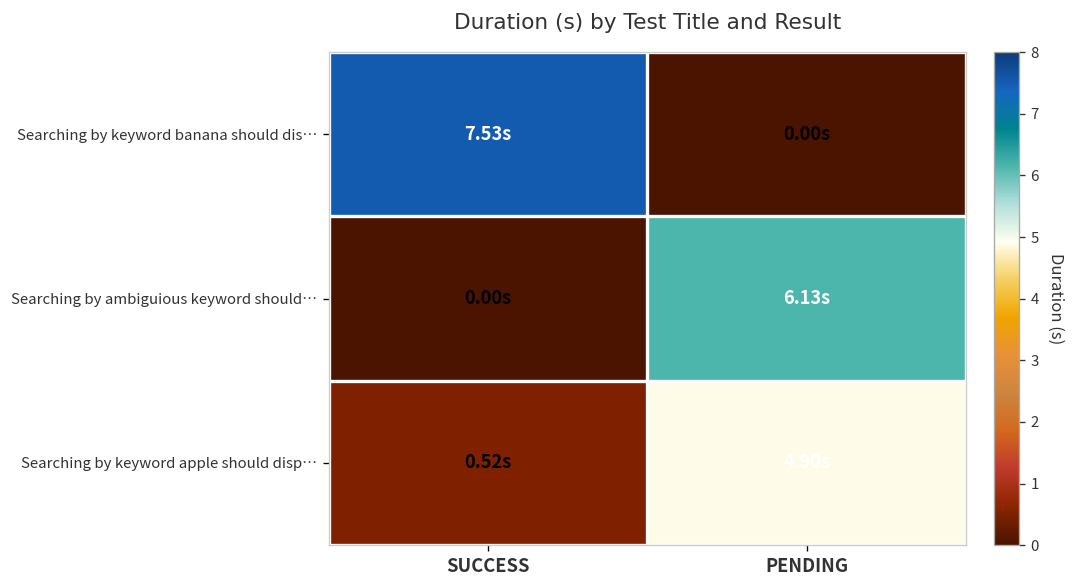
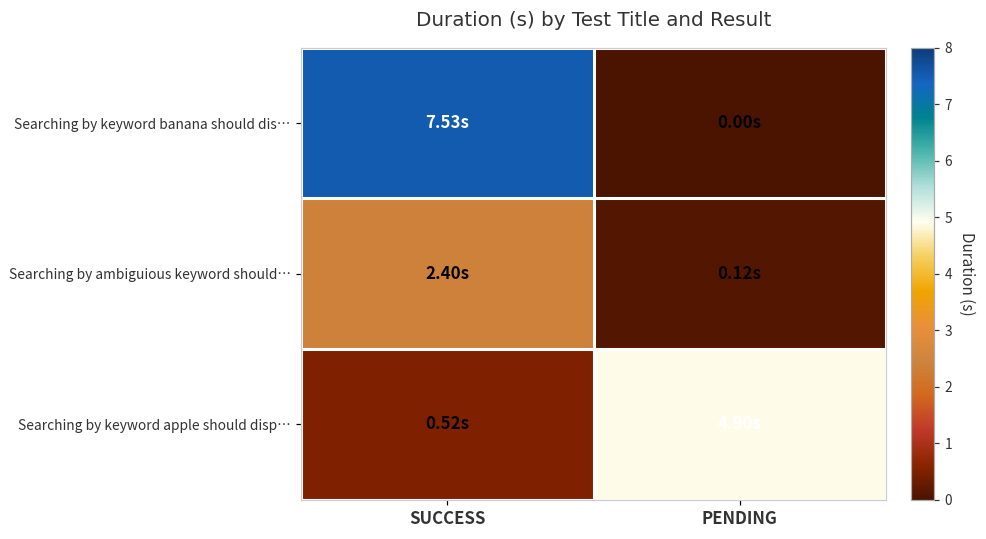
  {
    "Searching by keyword banana should dis…": {
      "SUCCESS": "7.53s",
      "PENDING": "0.00s"
    },
    "Searching by ambiguious keyword should…": {
-     "SUCCESS": "0.00s",
-     "PENDING": "6.13s"
+     "SUCCESS": "2.40s",
+     "PENDING": "0.12s"
    },
    "Searching by keyword apple should disp…": {
      "SUCCESS": "0.52s"
    }
  }
